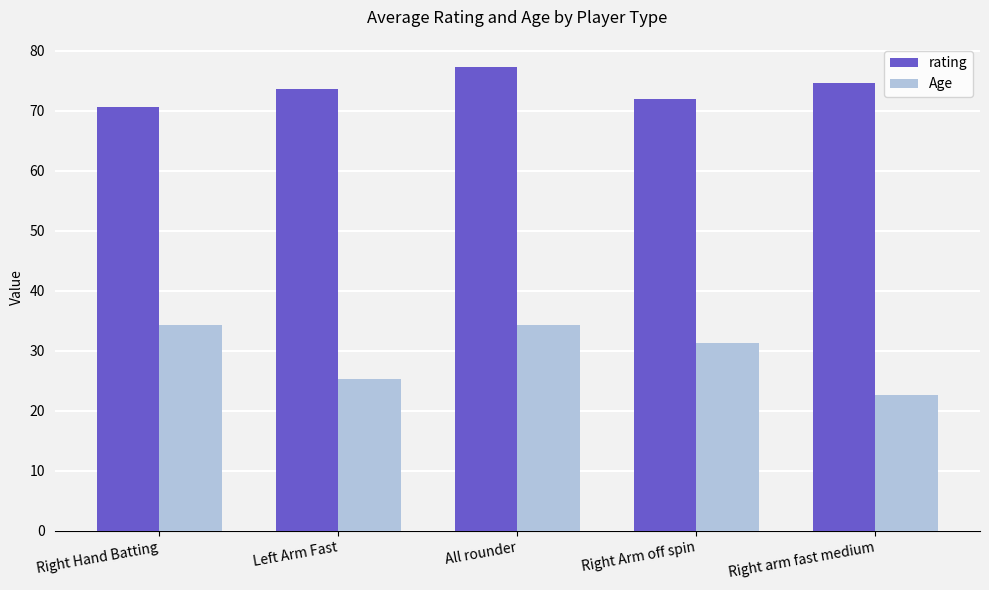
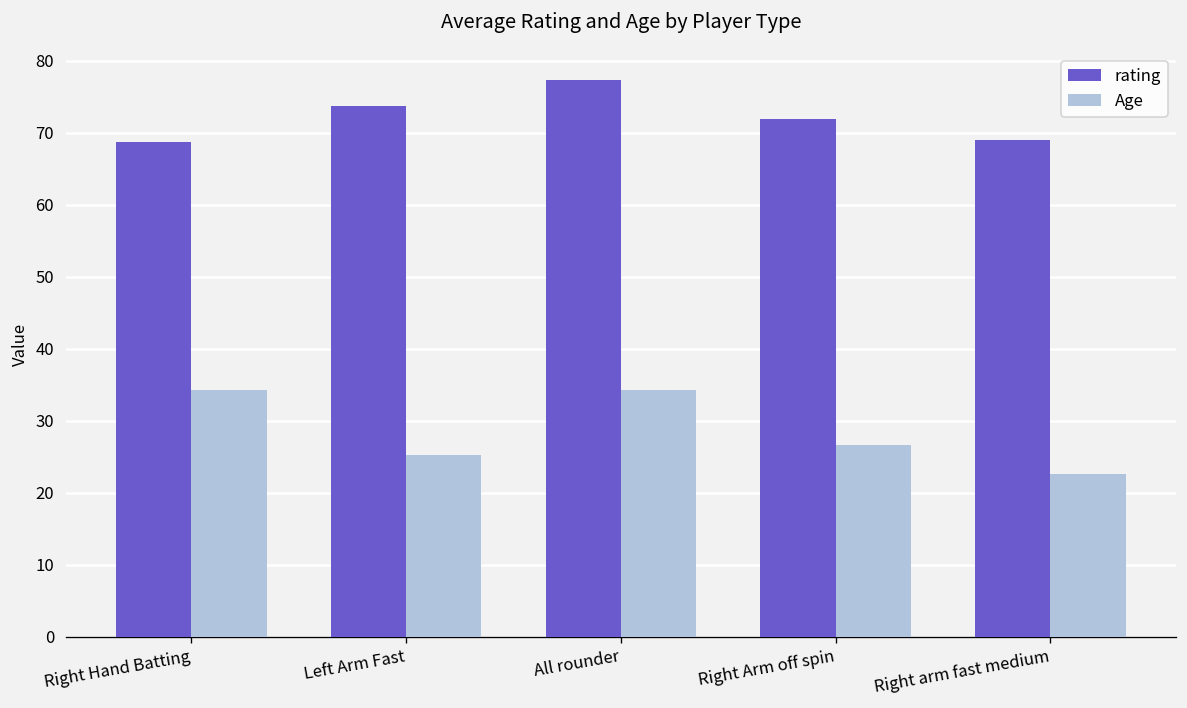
  {
    "rating": {
-     "Right Hand Batting": 71,
+     "Right Hand Batting": 69,
      "Left Arm Fast": 74,
      "All rounder": 77,
      "Right Arm off spin": 72,
-     "Right arm fast medium": 75
+     "Right arm fast medium": 69
    },
    "Age": {
      "Right Hand Batting": 34,
      "Left Arm Fast": 25,
      "All rounder": 34,
-     "Right Arm off spin": 31,
+     "Right Arm off spin": 27,
      "Right arm fast medium": 23
    }
  }
